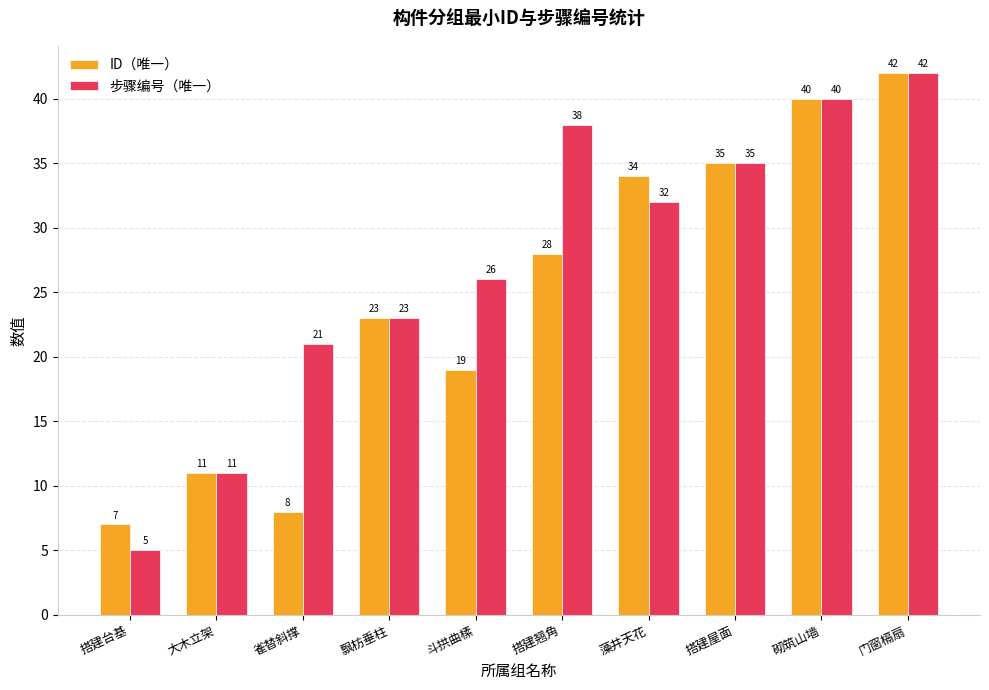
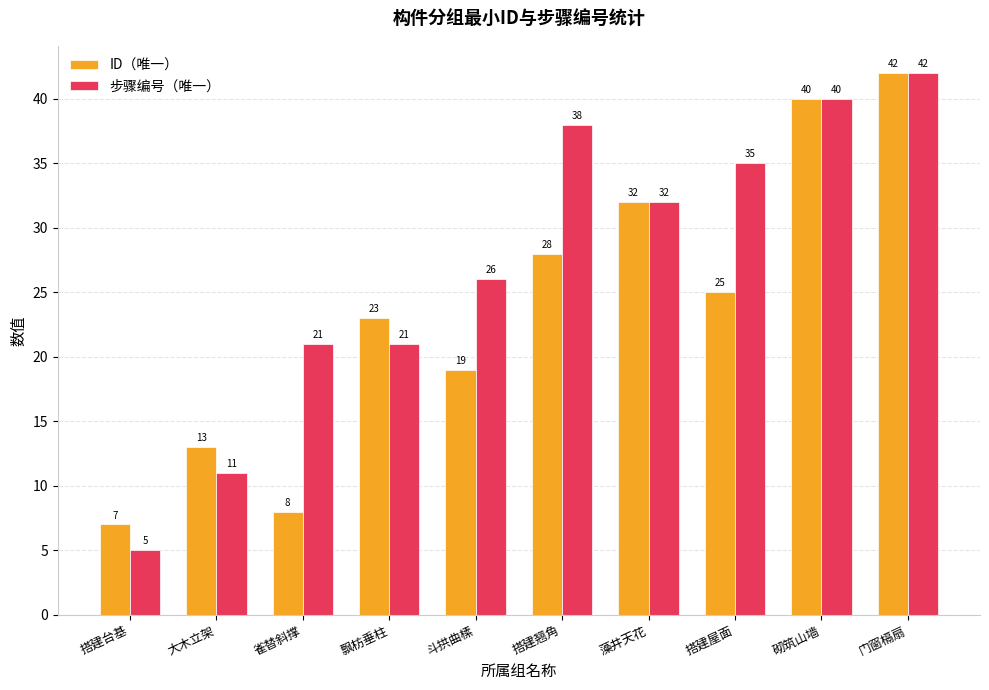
  {
    "ID（唯一）": {
      "搭建台基": 7,
-     "大木立架": 11,
+     "大木立架": 13,
      "雀替斜撑": 8,
      "飘枋垂柱": 23,
      "斗拱曲榡": 19,
      "搭建翘角": 28,
-     "藻井天花": 34,
-     "搭建屋面": 35,
+     "藻井天花": 32,
+     "搭建屋面": 25,
      "砌筑山墙": 40,
      "门窗槅扇": 42
    },
    "步骤编号（唯一）": {
      "搭建台基": 5,
      "大木立架": 11,
      "雀替斜撑": 21,
-     "飘枋垂柱": 23,
+     "飘枋垂柱": 21,
      "斗拱曲榡": 26,
      "搭建翘角": 38,
      "藻井天花": 32,
      "搭建屋面": 35,
      "砌筑山墙": 40,
      "门窗槅扇": 42
    }
  }
